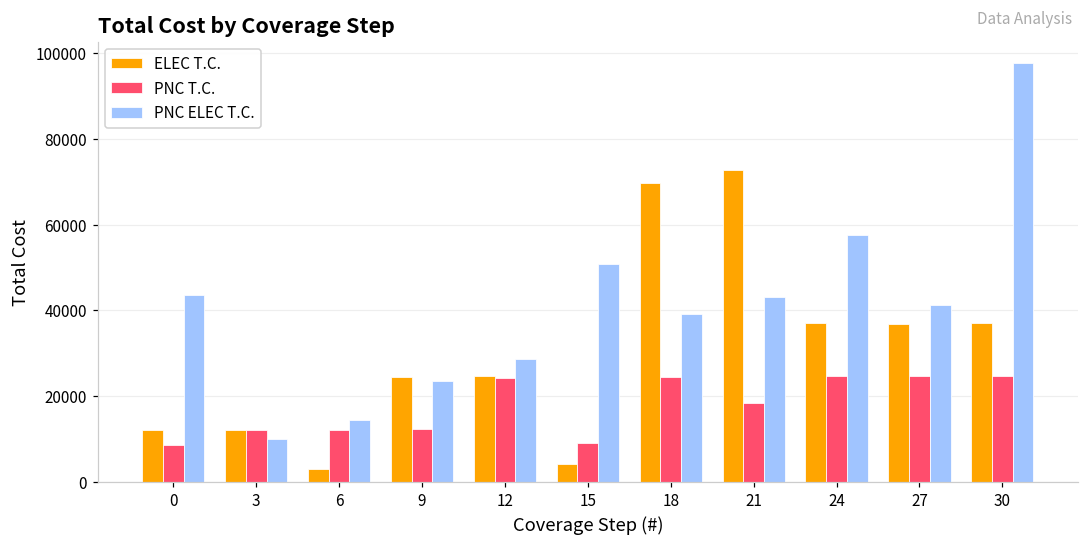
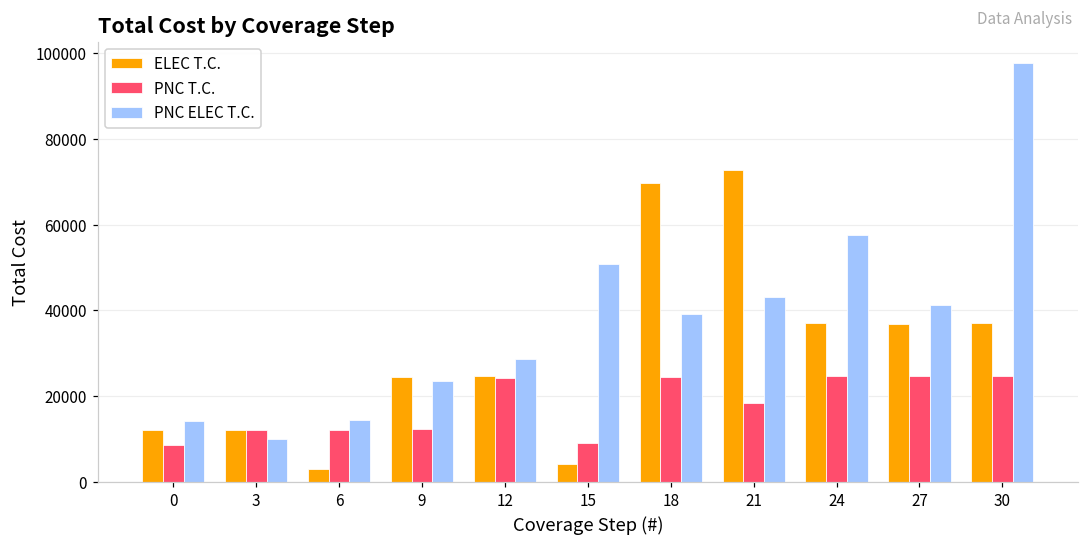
  {
    "ELEC T.C.": {
      "0": 12000,
      "3": 12000,
      "6": 3000,
      "9": 24000,
      "12": 25000,
      "15": 4000,
      "18": 70000,
      "21": 73000,
      "24": 37000,
      "27": 37000,
      "30": 37000
    },
    "PNC T.C.": {
      "0": 9000,
      "3": 12000,
      "6": 12000,
      "9": 12000,
      "12": 24000,
      "15": 9000,
      "18": 24000,
      "21": 18000,
      "24": 25000,
      "27": 25000,
      "30": 25000
    },
    "PNC ELEC T.C.": {
-     "0": 44000,
+     "0": 14000,
      "3": 10000,
      "6": 14000,
      "9": 24000,
      "12": 29000,
      "15": 51000,
      "18": 39000,
      "21": 43000,
      "24": 58000,
      "27": 41000,
      "30": 98000
    }
  }
